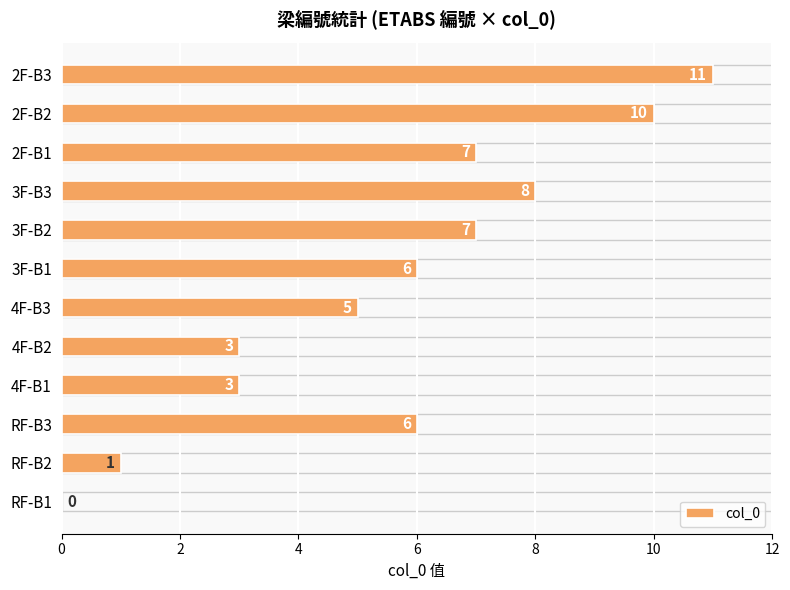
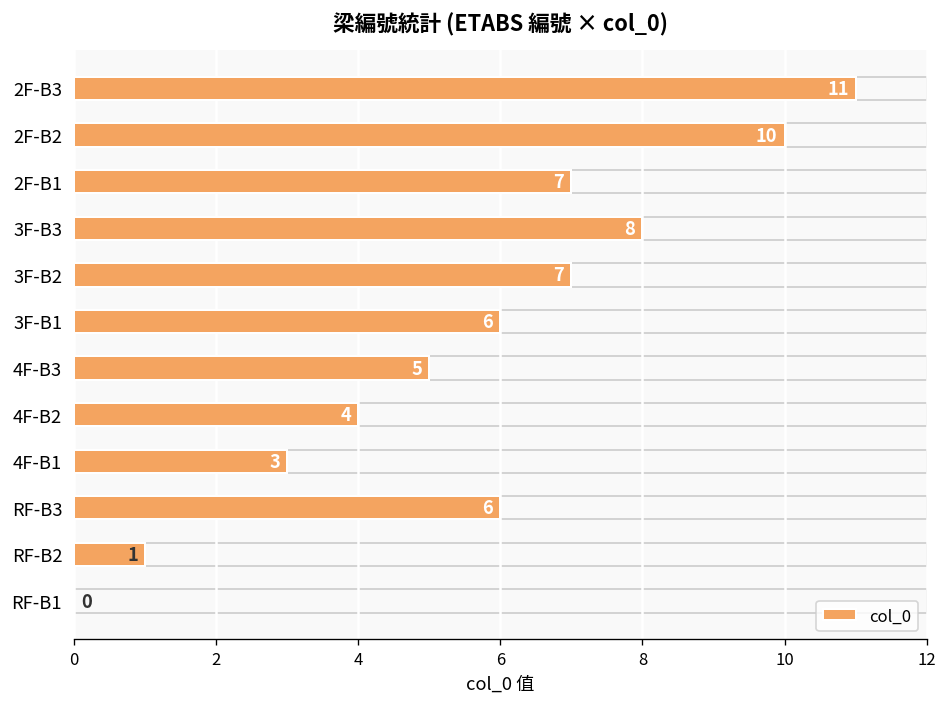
  {
    "2F-B3": 11,
    "2F-B2": 10,
    "2F-B1": 7,
    "3F-B3": 8,
    "3F-B2": 7,
    "3F-B1": 6,
    "4F-B3": 5,
-   "4F-B2": 3,
+   "4F-B2": 4,
    "4F-B1": 3,
    "RF-B3": 6,
    "RF-B2": 1,
    "RF-B1": 0
  }
